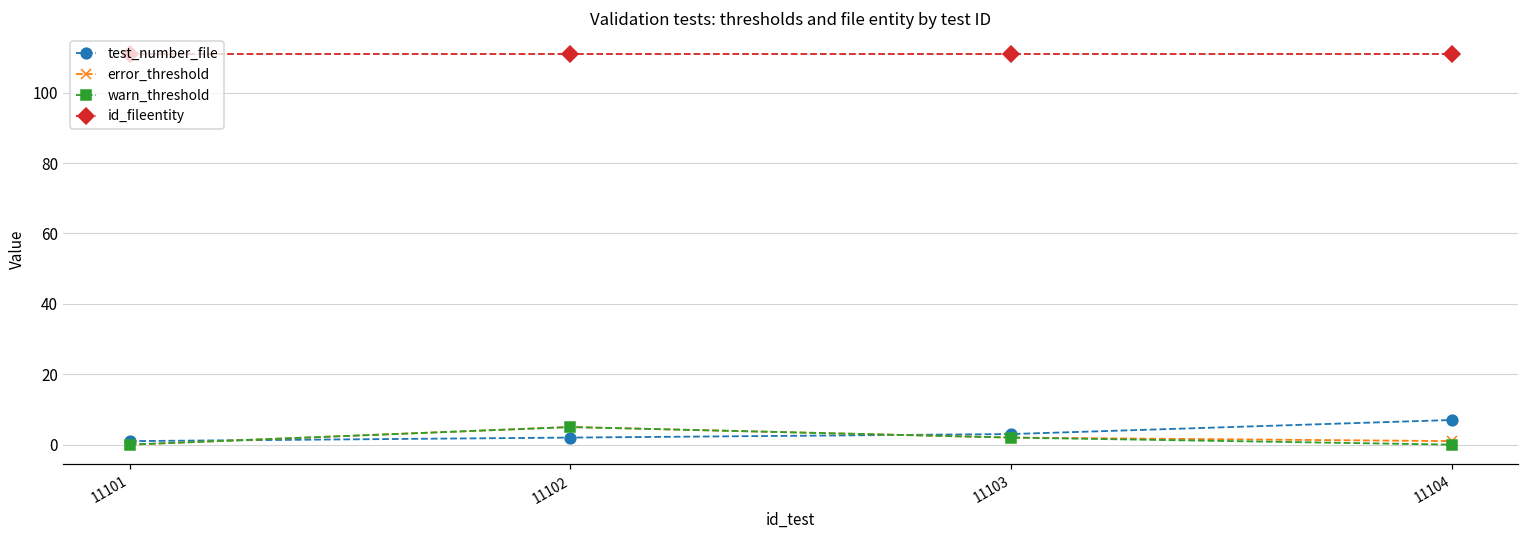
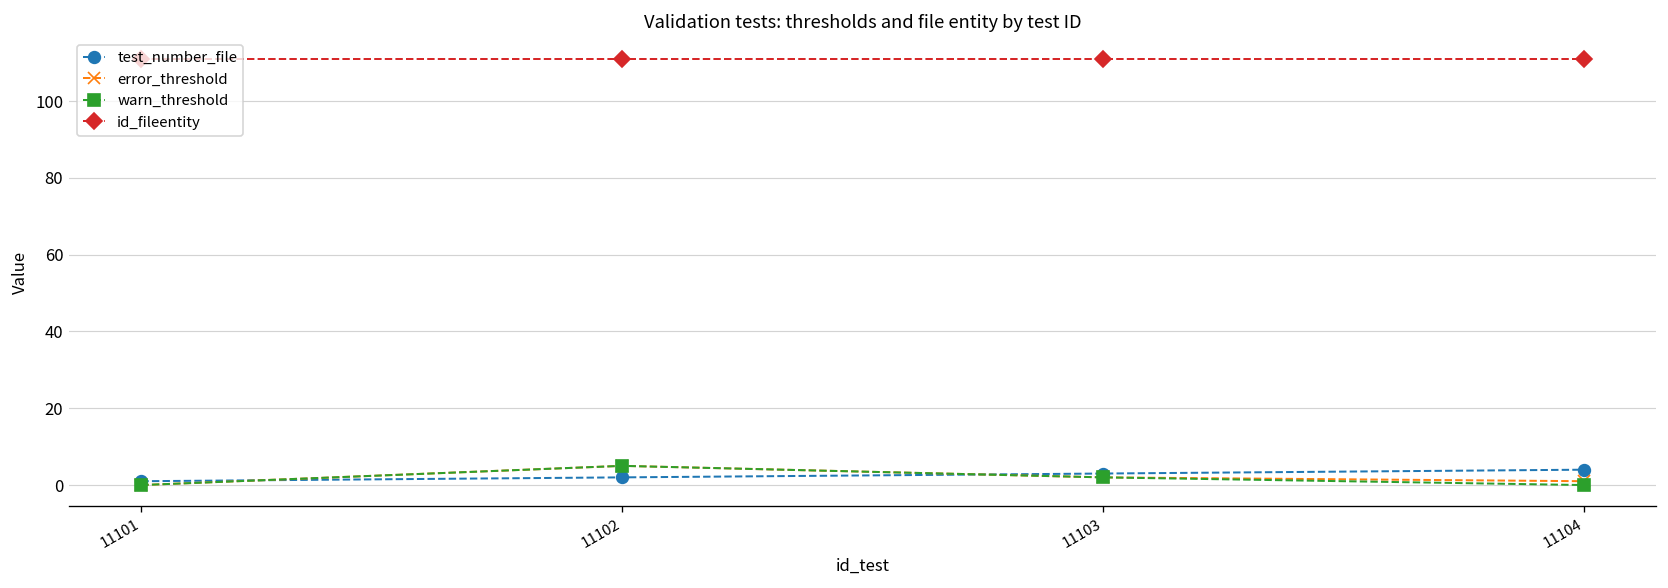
  {
    "test_number_file": {
      "11101": 1,
      "11102": 2,
      "11103": 3,
-     "11104": 7
+     "11104": 4
    },
    "error_threshold": {
      "11104": 1
    },
    "warn_threshold": {
      "11104": 0
    },
    "id_fileentity": {
      "11102": 111,
      "11103": 111,
      "11104": 111
    }
  }
